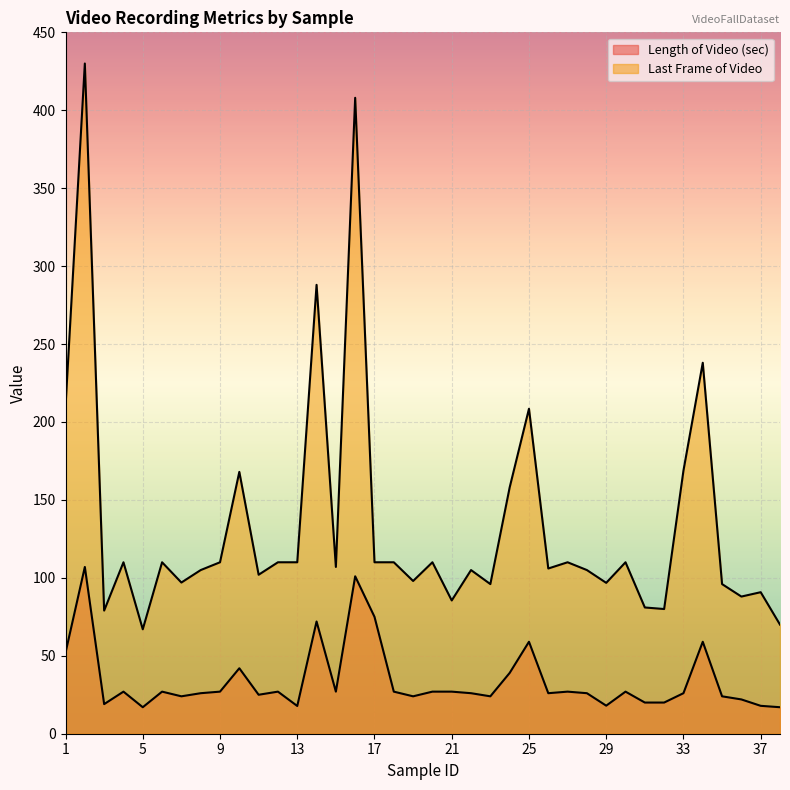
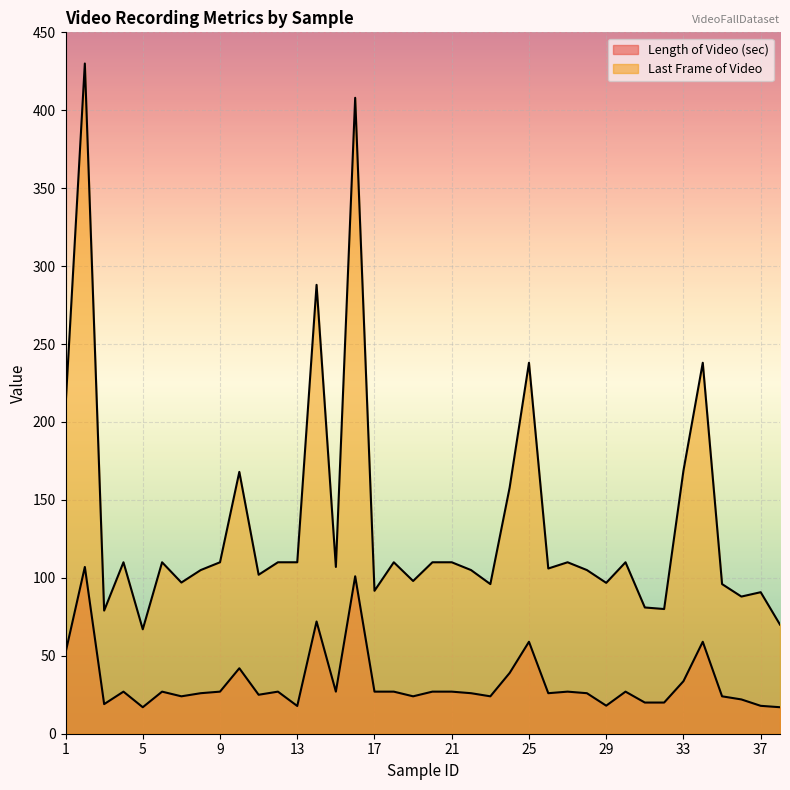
  {
    "Length of Video (sec)": {
      "1": 52,
      "5": 17,
      "9": 27,
      "13": 18,
-     "17": 75,
+     "17": 27,
      "21": 27,
      "25": 59,
      "29": 18,
-     "33": 26,
+     "33": 34,
      "37": 18
    },
    "Last Frame of Video": {
      "1": 210,
      "5": 67,
      "9": 110,
      "13": 110,
-     "17": 110,
-     "21": 86,
-     "25": 209,
+     "17": 92,
+     "21": 110,
+     "25": 238,
      "29": 97,
      "33": 169,
      "37": 91
    }
  }
